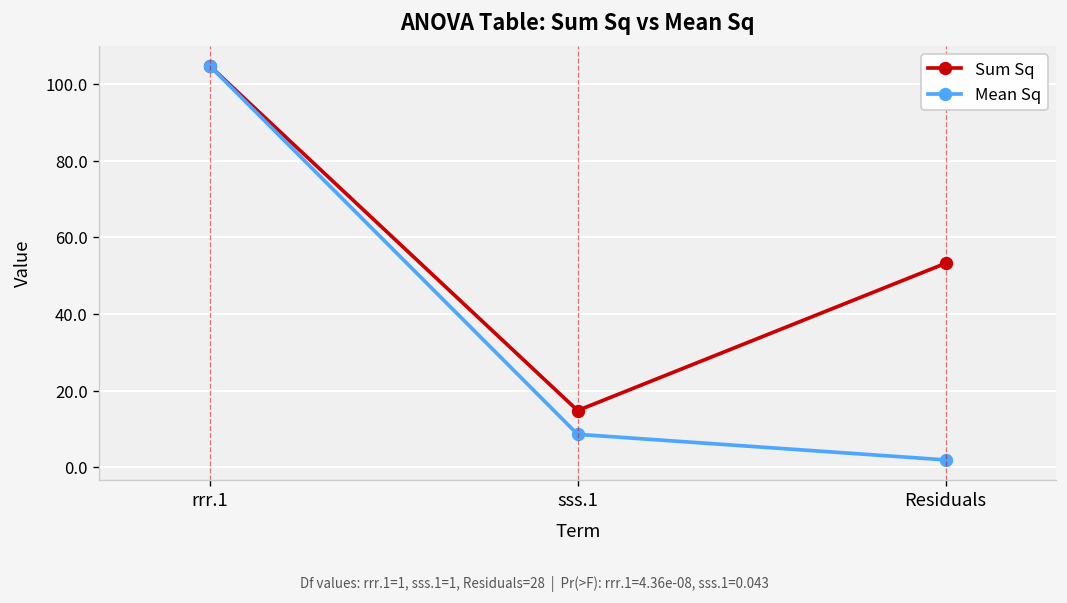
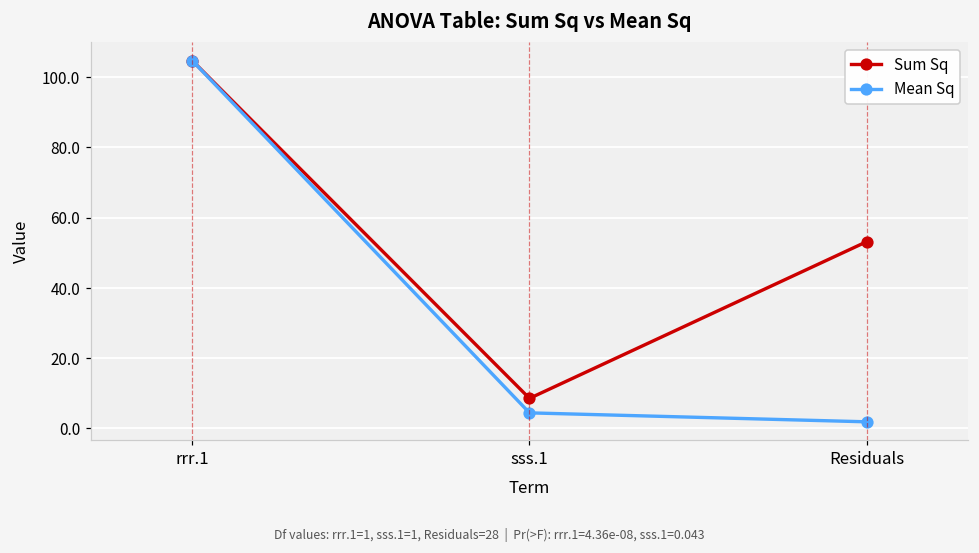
  {
    "Sum Sq": {
-     "sss.1": 15,
+     "sss.1": 9,
      "Residuals": 53
    },
    "Mean Sq": {
-     "sss.1": 9,
+     "sss.1": 4,
      "Residuals": 2
    }
  }
